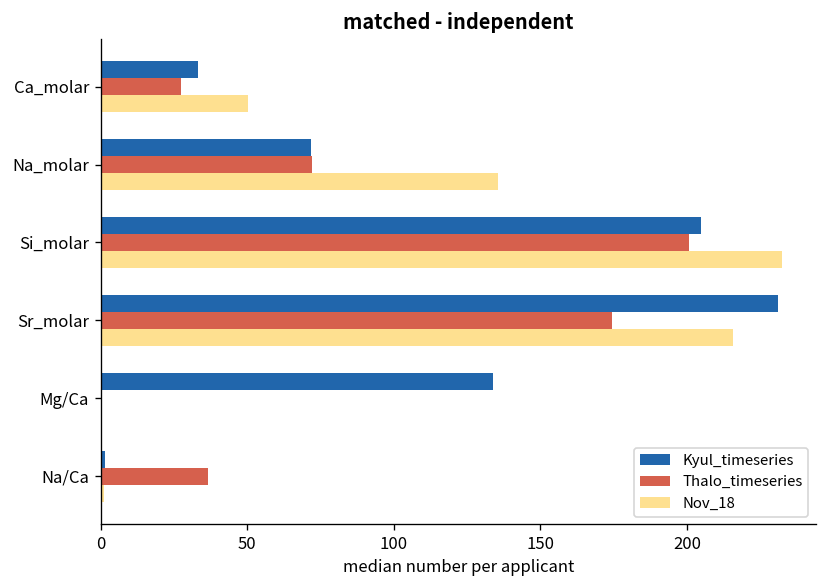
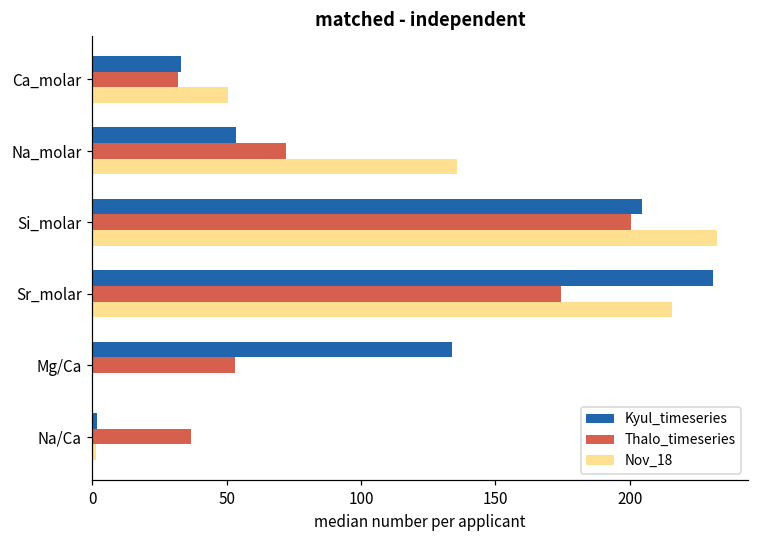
  {
    "Kyul_timeseries": {
      "Ca_molar": 33,
-     "Na_molar": 72,
+     "Na_molar": 54,
      "Si_molar": 205,
      "Sr_molar": 231,
      "Mg/Ca": 134,
      "Na/Ca": 2
    },
    "Thalo_timeseries": {
-     "Ca_molar": 27,
+     "Ca_molar": 32,
      "Na_molar": 72,
      "Si_molar": 201,
      "Sr_molar": 175,
-     "Mg/Ca": 0,
+     "Mg/Ca": 53,
      "Na/Ca": 37
    },
    "Nov_18": {
      "Ca_molar": 50,
      "Na_molar": 136,
      "Si_molar": 232,
      "Sr_molar": 216,
      "Na/Ca": 1
    }
  }
